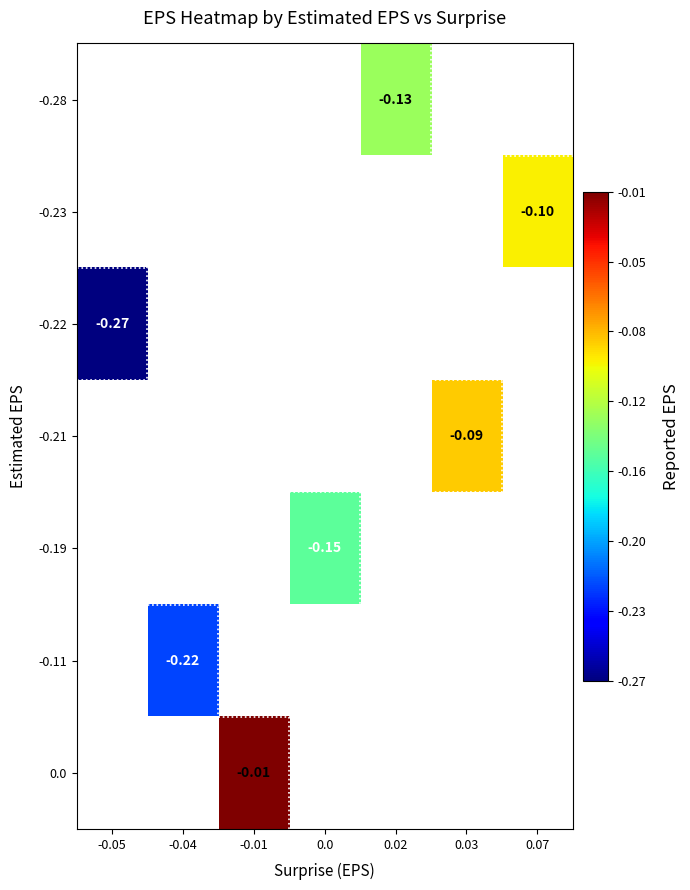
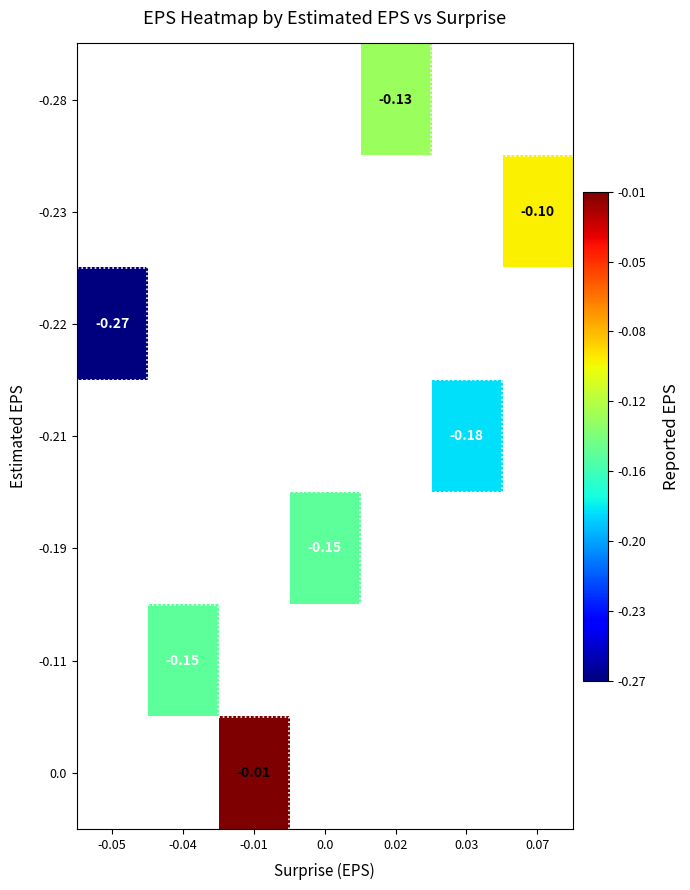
  {
    "-0.28": {
      "0.02": -0.13
    },
    "-0.23": {
      "0.07": -0.10
    },
    "-0.22": {
      "-0.05": -0.27
    },
    "-0.21": {
-     "0.03": -0.09
+     "0.03": -0.18
    },
    "-0.19": {
      "0.0": -0.15
    },
    "-0.11": {
-     "-0.04": -0.22
+     "-0.04": -0.15
    },
    "0.0": {
      "-0.01": -0.01
    }
  }
